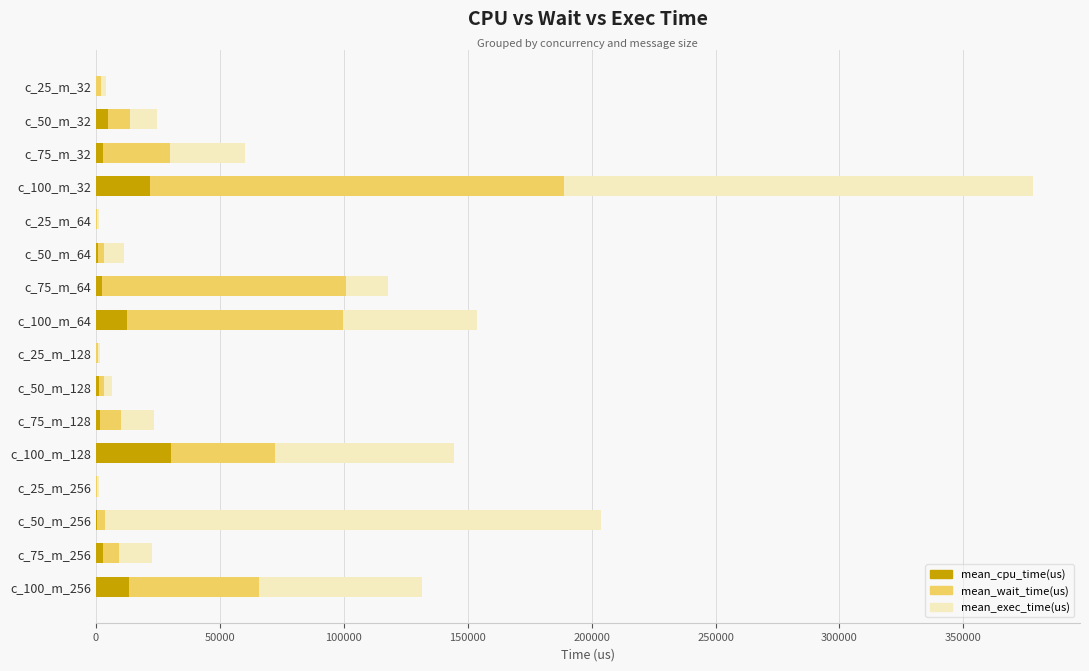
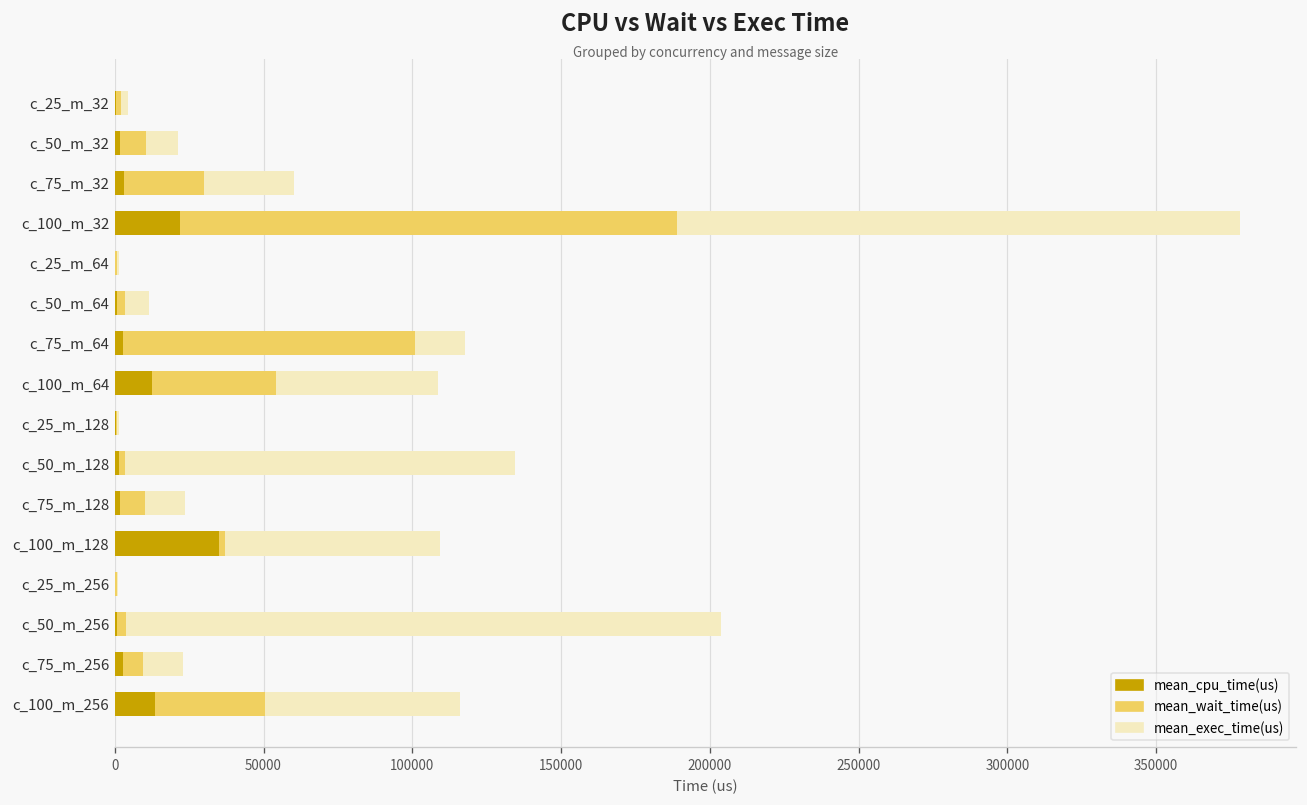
  {
    "mean_cpu_time(us)": {
-     "c_50_m_32": 5000,
+     "c_50_m_32": 2000,
      "c_75_m_32": 3000,
      "c_100_m_32": 22000,
      "c_75_m_64": 3000,
      "c_100_m_64": 12000,
      "c_50_m_128": 1000,
      "c_75_m_128": 2000,
-     "c_100_m_128": 30000,
+     "c_100_m_128": 35000,
      "c_75_m_256": 3000,
      "c_100_m_256": 14000
    },
    "mean_wait_time(us)": {
      "c_25_m_32": 2000,
      "c_50_m_32": 9000,
      "c_75_m_32": 27000,
      "c_100_m_32": 167000,
      "c_50_m_64": 2000,
      "c_75_m_64": 98000,
-     "c_100_m_64": 87000,
+     "c_100_m_64": 42000,
      "c_50_m_128": 2000,
      "c_75_m_128": 8000,
-     "c_100_m_128": 42000,
+     "c_100_m_128": 2000,
      "c_50_m_256": 3000,
      "c_75_m_256": 7000,
-     "c_100_m_256": 52000
+     "c_100_m_256": 37000
    },
    "mean_exec_time(us)": {
      "c_25_m_32": 2000,
      "c_50_m_32": 11000,
      "c_75_m_32": 30000,
      "c_100_m_32": 189000,
      "c_50_m_64": 8000,
      "c_75_m_64": 17000,
      "c_100_m_64": 54000,
-     "c_50_m_128": 3000,
+     "c_50_m_128": 131000,
      "c_75_m_128": 14000,
      "c_100_m_128": 72000,
      "c_50_m_256": 200000,
      "c_75_m_256": 13000,
      "c_100_m_256": 66000
    }
  }
